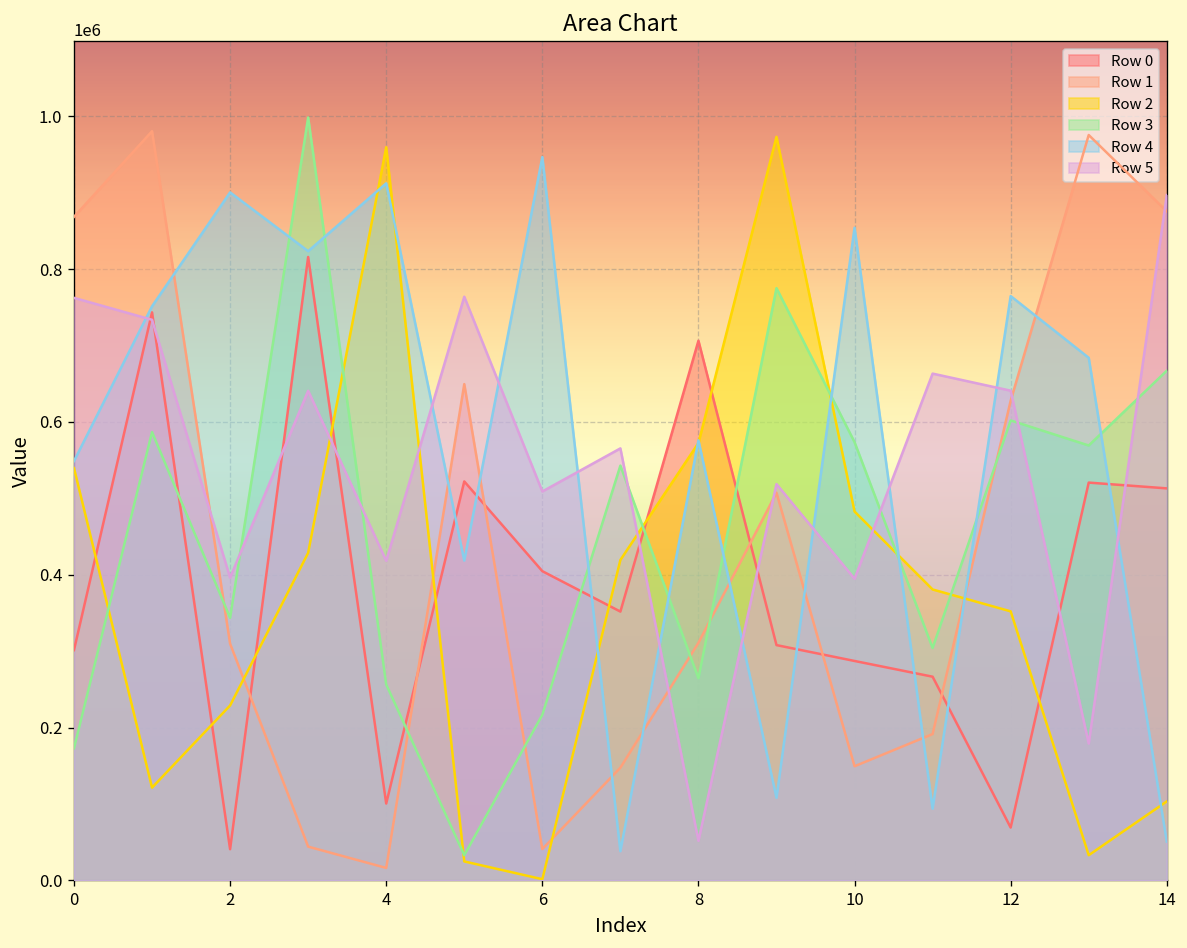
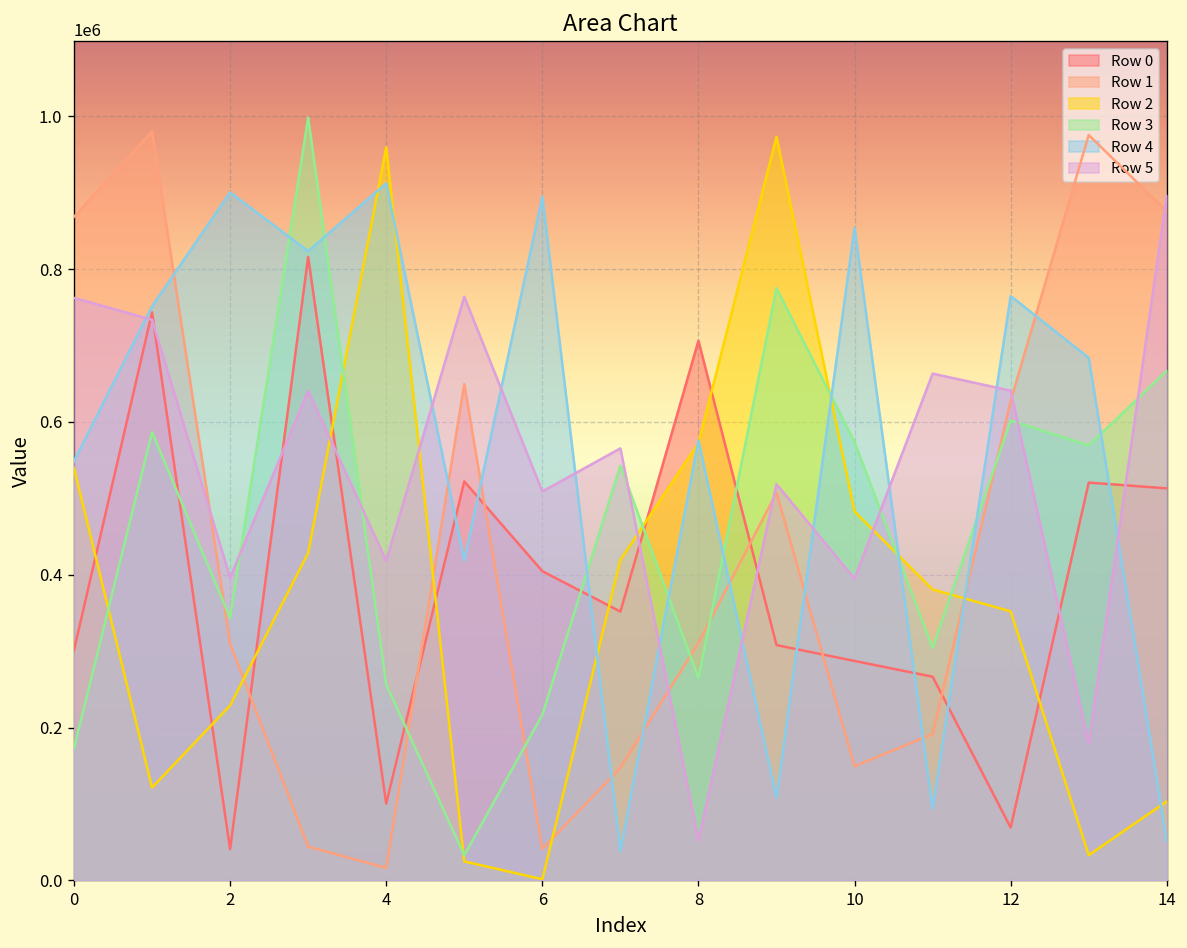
  {
    "Row 2": {
      "0": 540000,
      "2": 230000,
      "4": 960000,
      "6": 0,
      "10": 480000,
      "12": 350000,
      "14": 100000
    },
    "Row 3": {
      "0": 170000,
      "2": 340000,
      "4": 260000,
      "6": 220000,
      "8": 260000,
      "10": 570000,
      "12": 600000,
      "14": 670000
    },
    "Row 4": {
      "0": 550000,
      "2": 900000,
      "4": 910000,
-     "6": 950000,
+     "6": 890000,
      "10": 850000,
      "12": 760000,
      "14": 50000
    },
    "Row 5": {
      "0": 760000,
      "2": 400000,
      "4": 420000,
      "6": 510000,
      "8": 50000,
      "10": 390000,
      "12": 640000,
      "14": 900000
    }
  }
